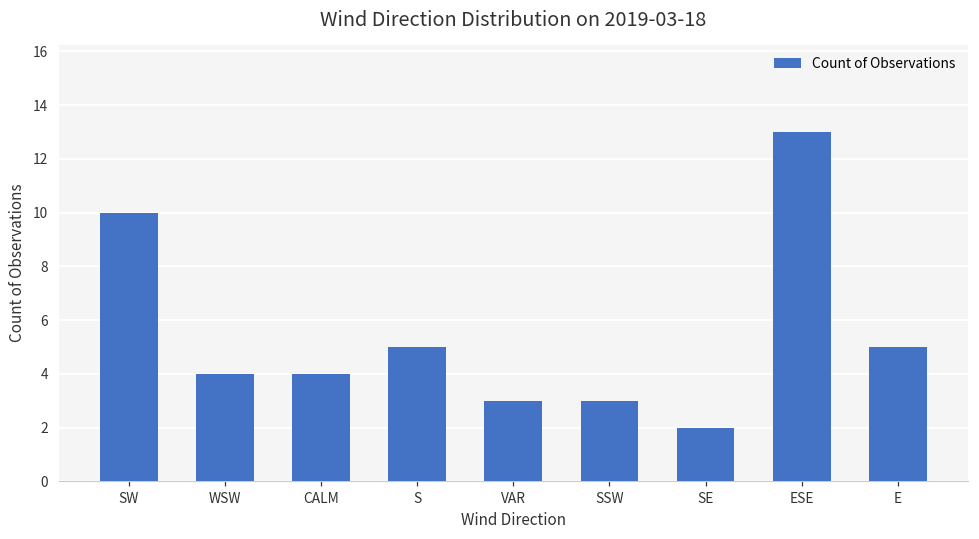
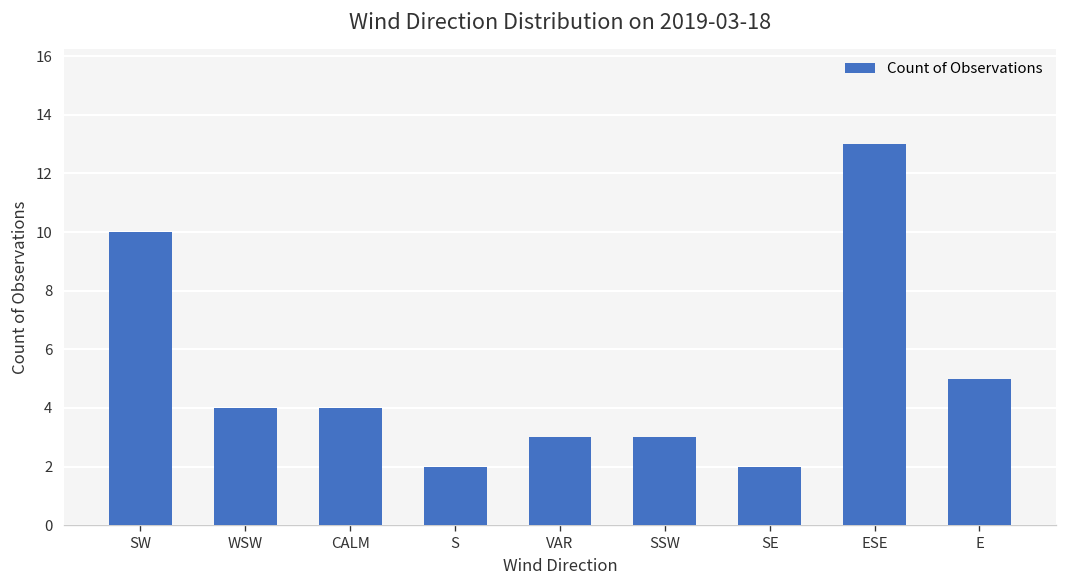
  {
    "SW": 10,
    "WSW": 4,
    "CALM": 4,
-   "S": 5,
+   "S": 2,
    "VAR": 3,
    "SSW": 3,
    "SE": 2,
    "ESE": 13,
    "E": 5
  }
